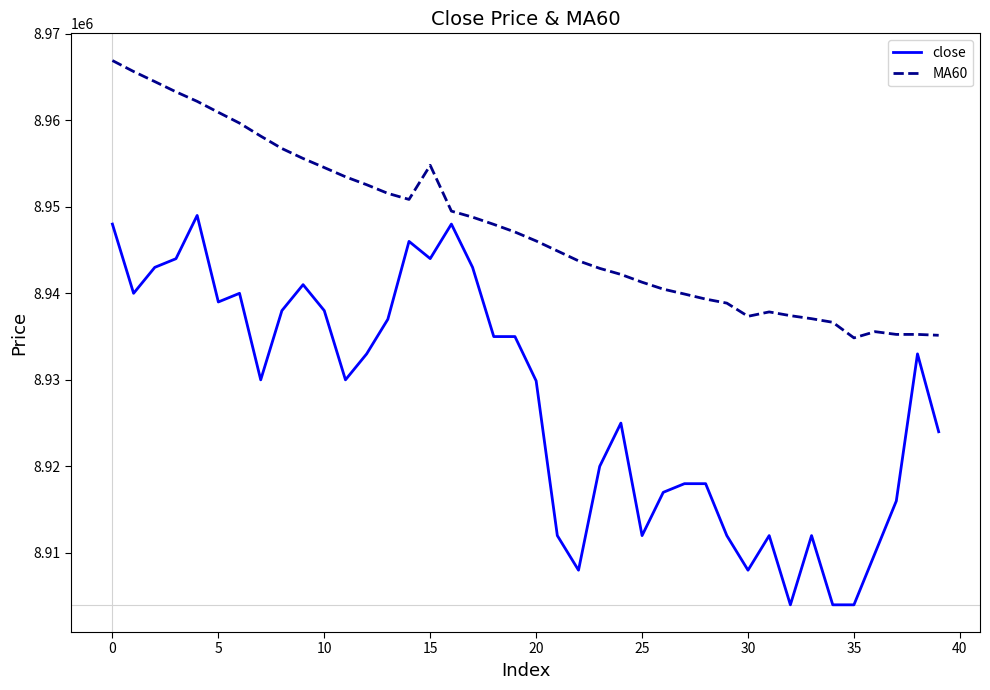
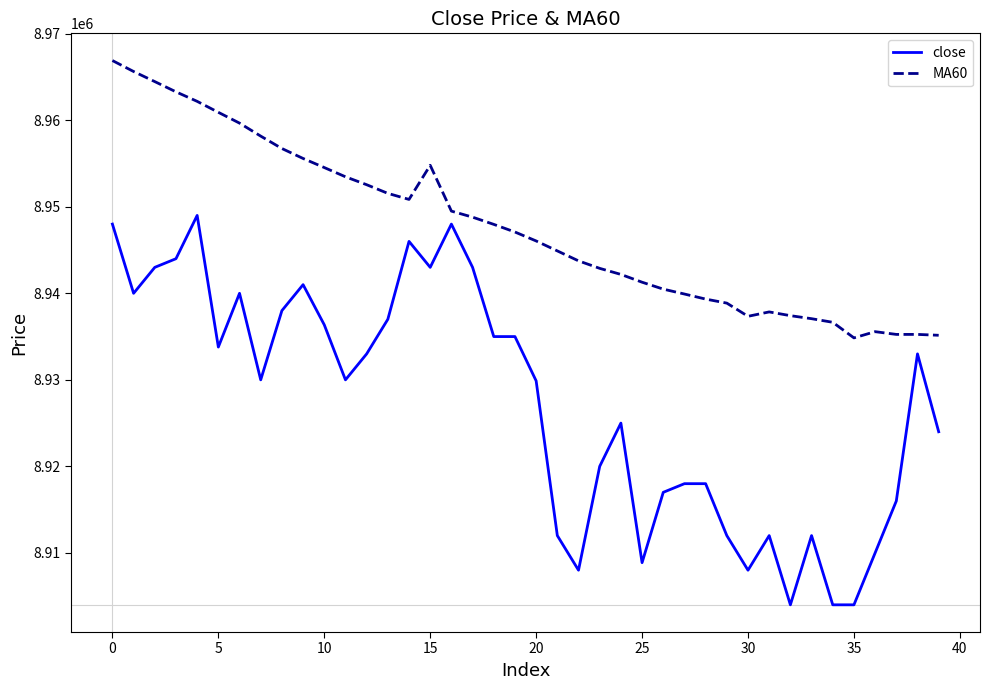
  {
    "close": {
      "0": 8948000,
-     "5": 8939000,
-     "10": 8938000,
-     "15": 8944000,
+     "5": 8934000,
+     "10": 8936000,
+     "15": 8943000,
      "20": 8930000,
-     "25": 8912000,
+     "25": 8909000,
      "30": 8908000,
      "35": 8904000
    },
    "MA60": {
      "0": 8967000,
      "5": 8961000,
      "10": 8955000,
      "15": 8955000,
      "20": 8946000,
      "25": 8941000,
      "30": 8937000,
      "35": 8935000
    }
  }
